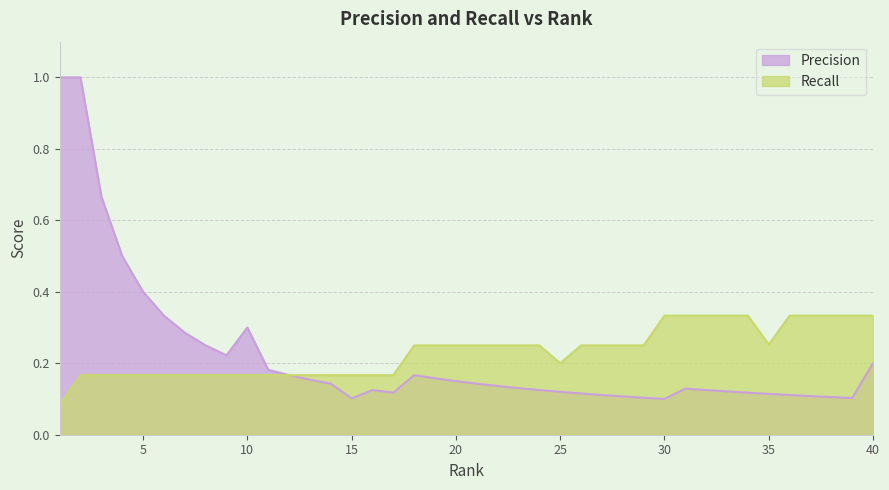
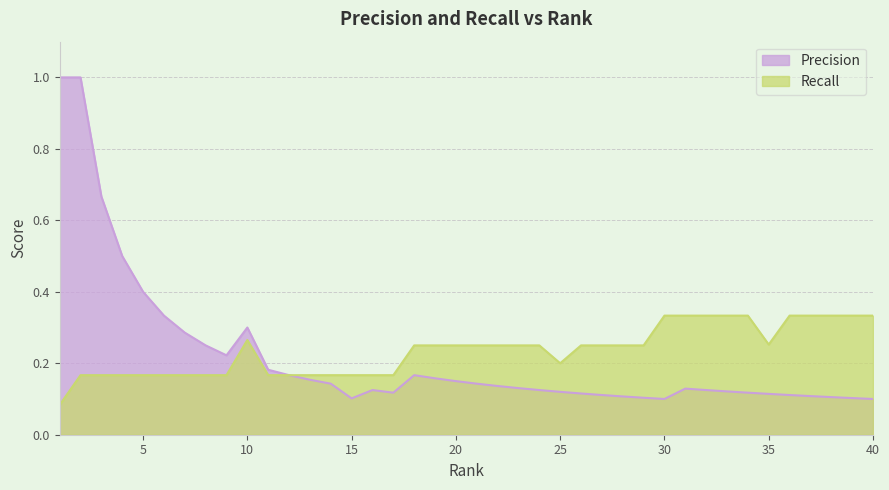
  {
    "Precision": {
      "5": 0.4,
      "10": 0.3,
      "15": 0.1,
      "20": 0.15,
      "25": 0.12,
      "30": 0.1,
      "35": 0.11,
-     "40": 0.2
+     "40": 0.1
    },
    "Recall": {
      "5": 0.17,
-     "10": 0.17,
+     "10": 0.27,
      "15": 0.17,
      "20": 0.25,
      "25": 0.20,
      "30": 0.33,
      "35": 0.25,
      "40": 0.33
    }
  }
